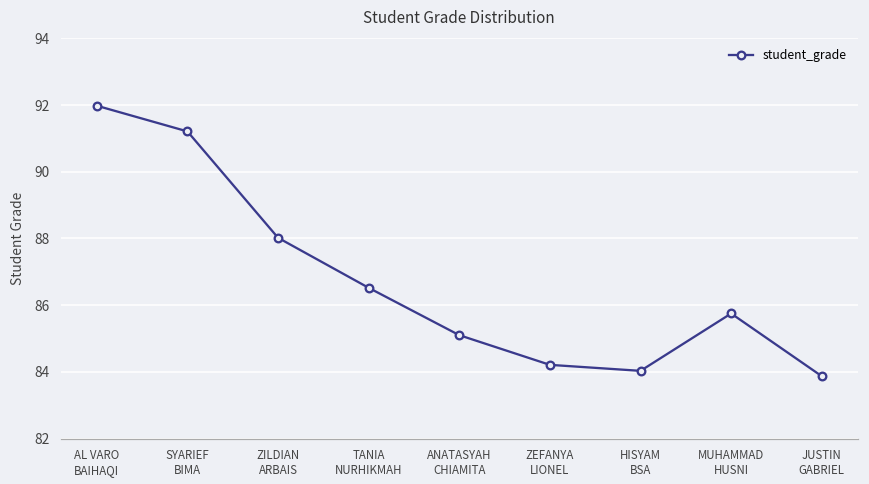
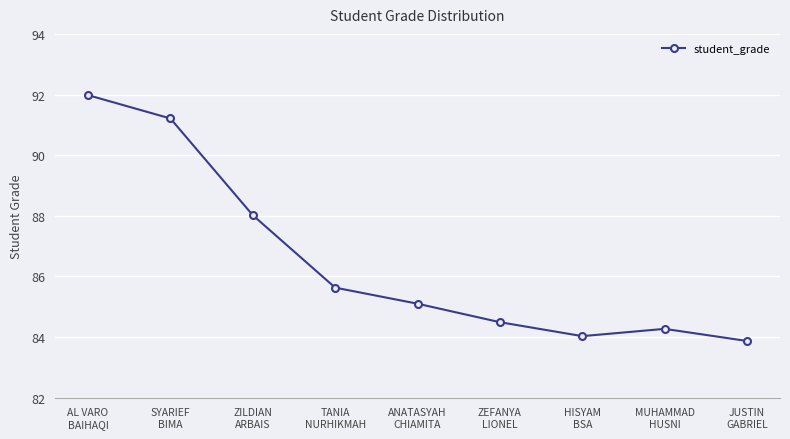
  {
    "AL VARO BAIHAQI": 92.0,
    "SYARIEF BIMA": 91.2,
    "ZILDIAN ARBAIS": 88.0,
-   "TANIA NURHIKMAH": 86.5,
+   "TANIA NURHIKMAH": 85.6,
    "ANATASYAH CHIAMITA": 85.1,
-   "ZEFANYA LIONEL": 84.2,
+   "ZEFANYA LIONEL": 84.5,
    "HISYAM BSA": 84.0,
-   "MUHAMMAD HUSNI": 85.8,
+   "MUHAMMAD HUSNI": 84.3,
    "JUSTIN GABRIEL": 83.9
  }
